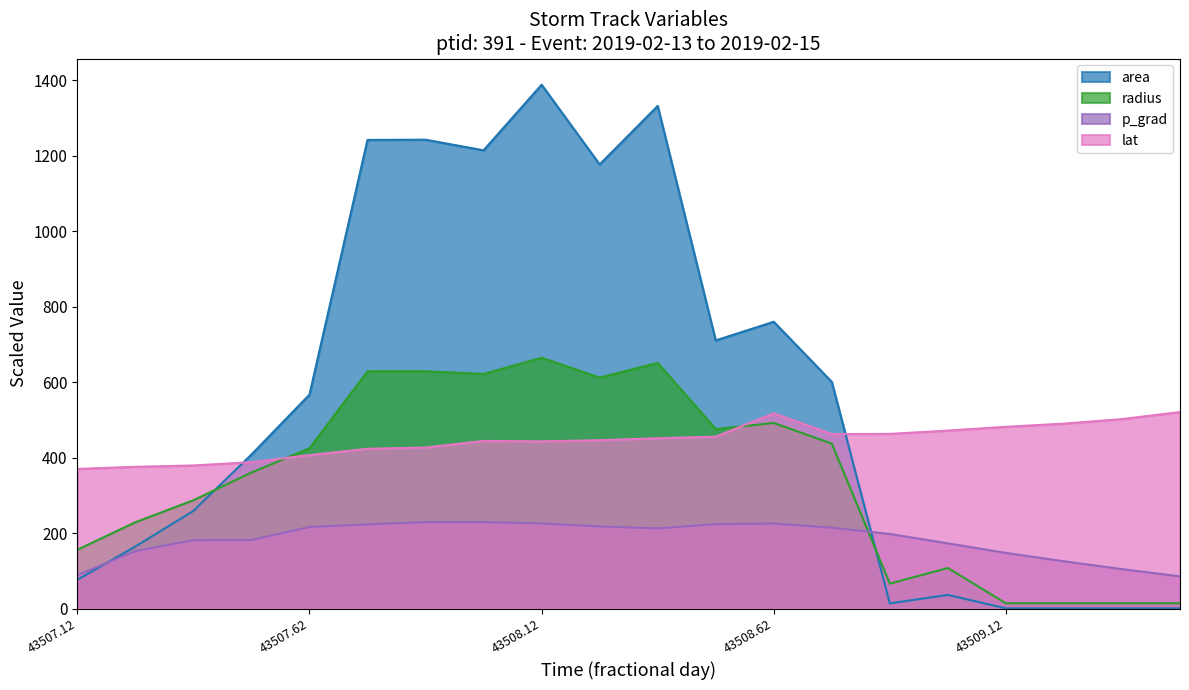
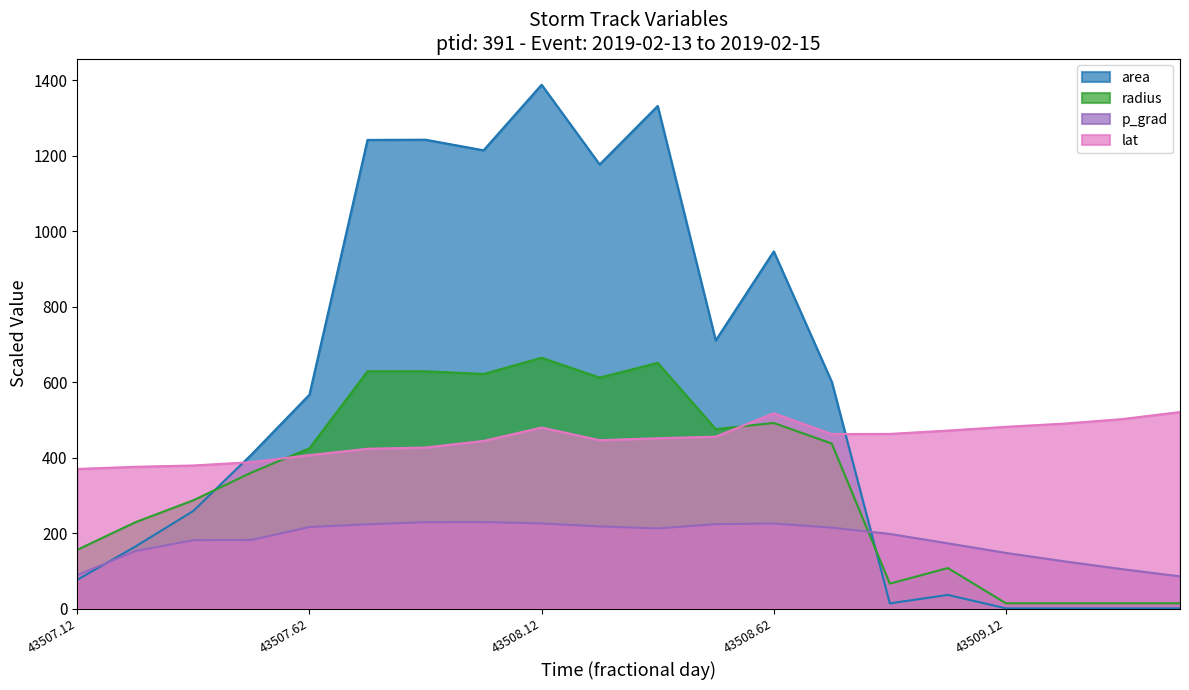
  {
    "area": {
      "43507.12": 80,
      "43507.62": 570,
      "43508.12": 1390,
-     "43508.62": 760,
+     "43508.62": 950,
      "43509.12": 0
    },
    "radius": {
      "43507.12": 160,
      "43507.62": 420,
      "43508.12": 660,
      "43508.62": 490,
      "43509.12": 10
    },
    "p_grad": {
      "43507.12": 90,
      "43507.62": 220,
      "43508.12": 230,
      "43508.62": 230,
      "43509.12": 150
    },
    "lat": {
      "43507.12": 370,
      "43507.62": 410,
-     "43508.12": 440,
+     "43508.12": 480,
      "43508.62": 520,
      "43509.12": 480
    }
  }
